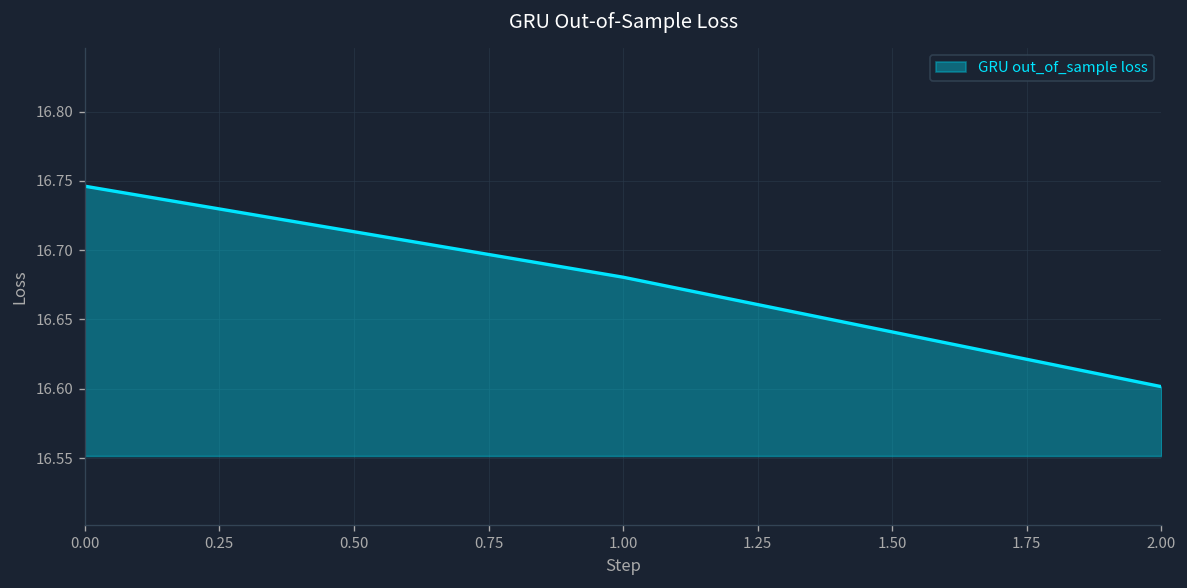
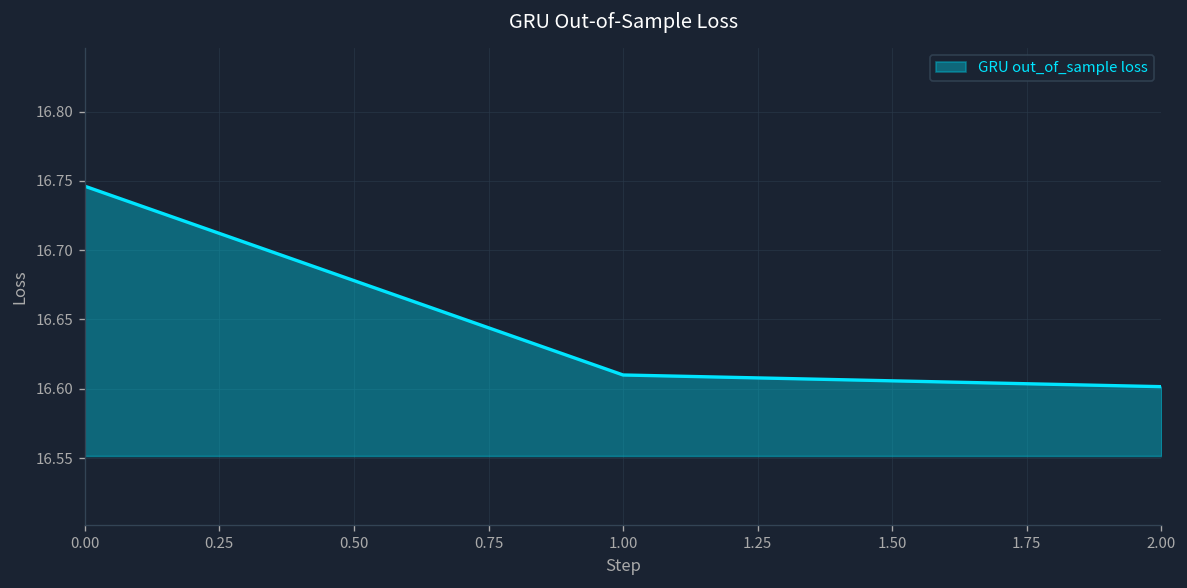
  {
    "0.00": 16.746,
-   "1.00": 16.680,
+   "1.00": 16.610,
    "2.00": 16.601
  }
